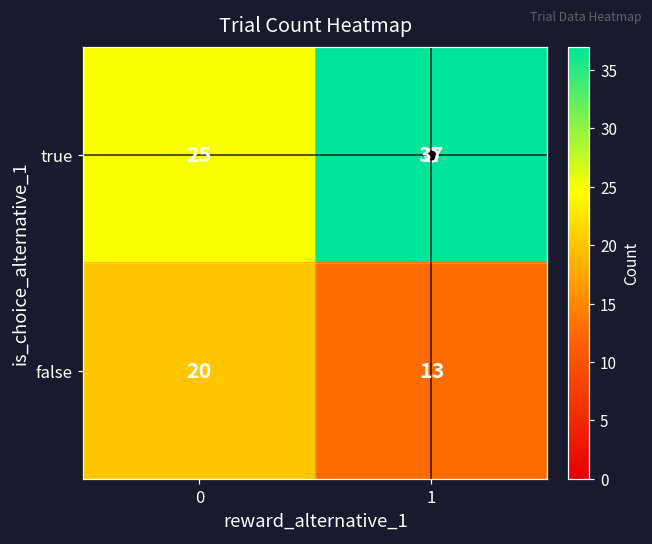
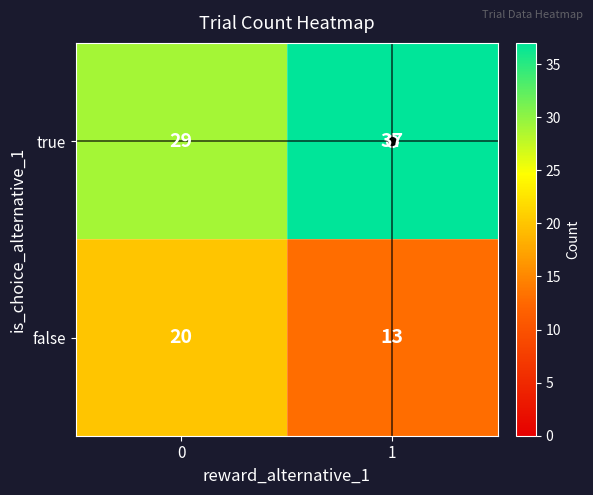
  {
    "true": {
-     "0": 25
+     "0": 29
    },
    "false": {
      "0": 20,
      "1": 13
    }
  }
